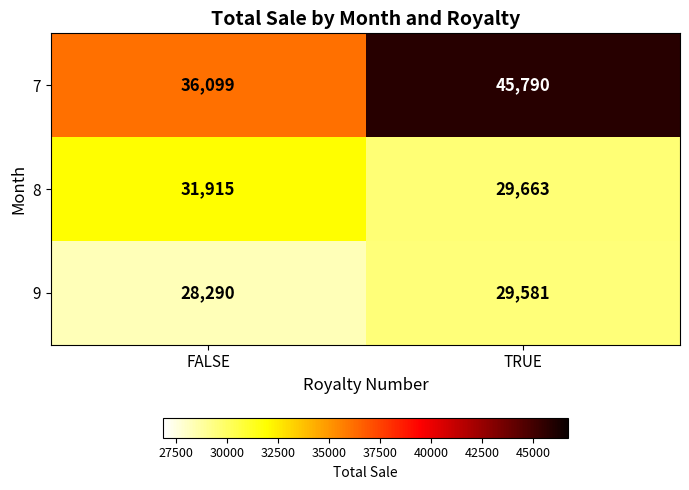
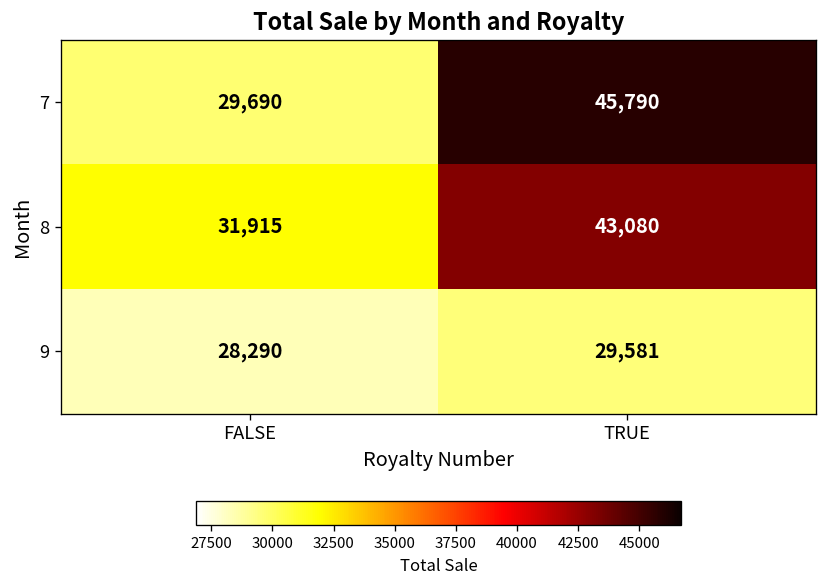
  {
    "7": {
-     "FALSE": "36,099",
+     "FALSE": "29,690",
      "TRUE": "45,790"
    },
    "8": {
      "FALSE": "31,915",
-     "TRUE": "29,663"
+     "TRUE": "43,080"
    },
    "9": {
      "FALSE": "28,290",
      "TRUE": "29,581"
    }
  }
